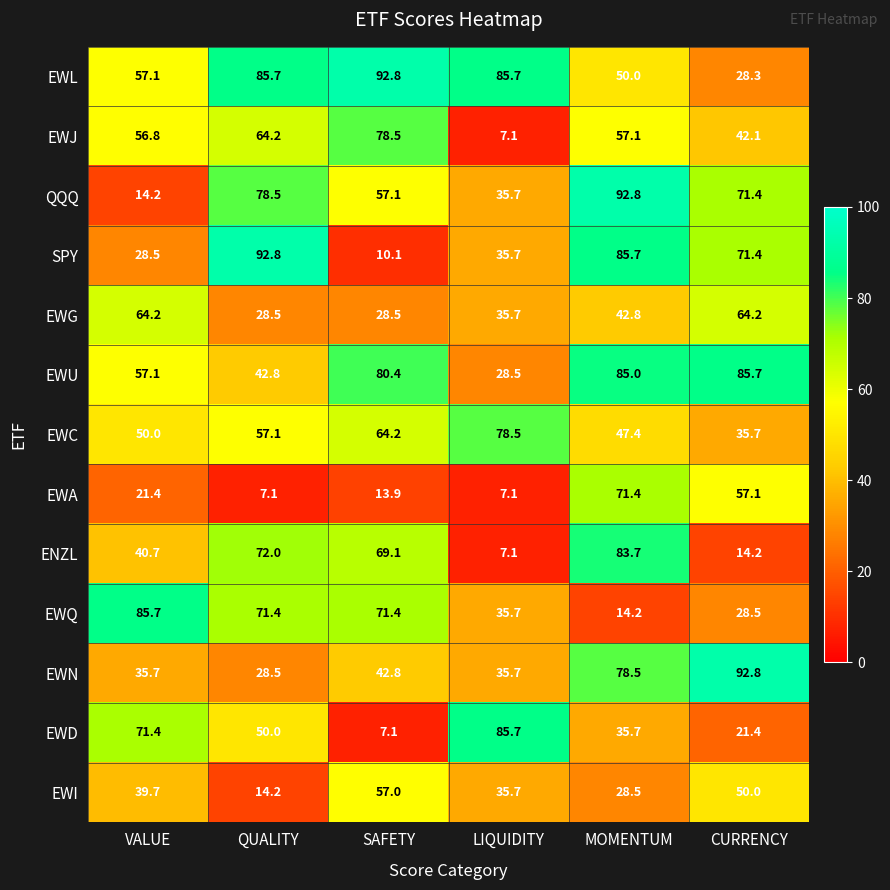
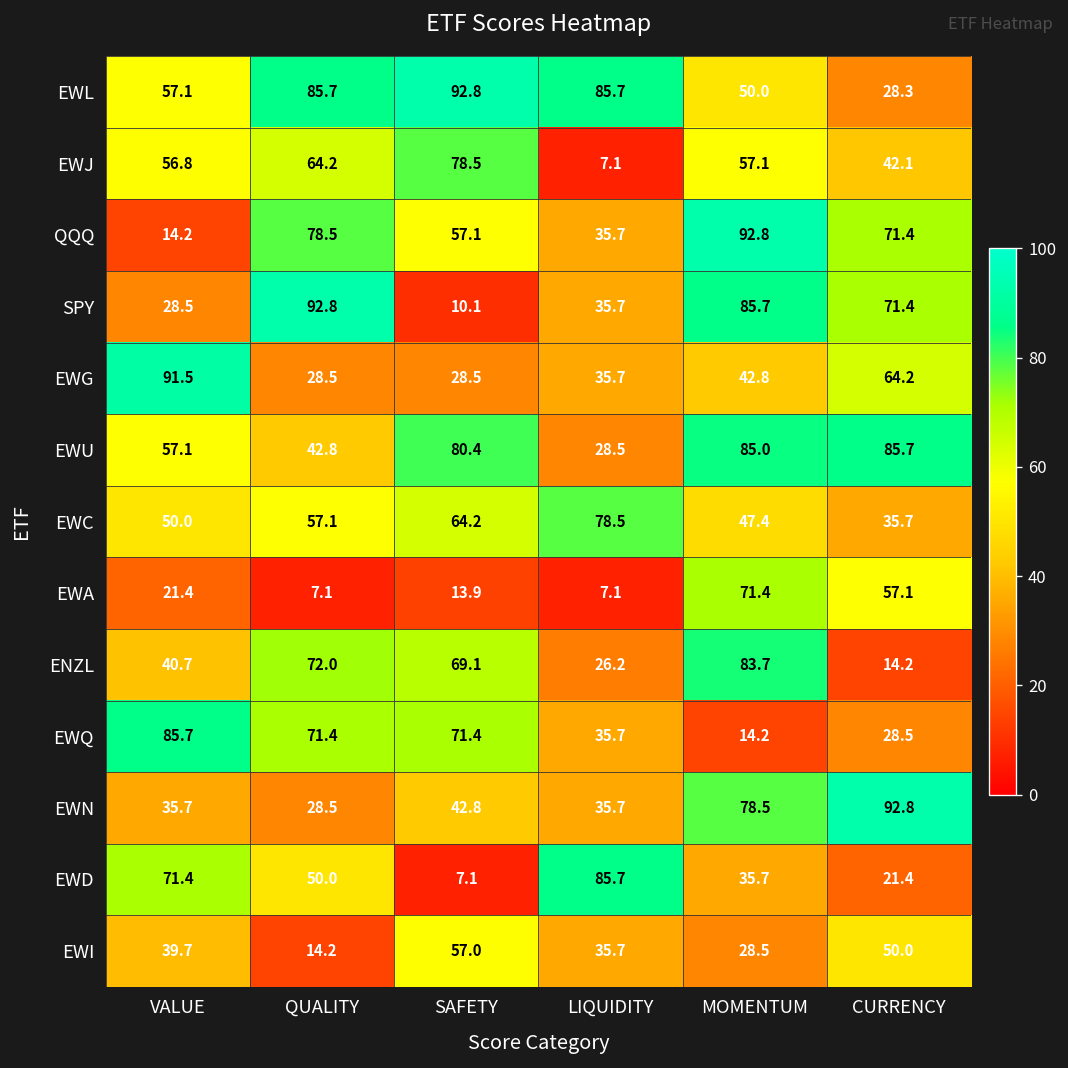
  {
    "EWL": {
      "VALUE": 57.1,
      "QUALITY": 85.7,
      "SAFETY": 92.8,
      "LIQUIDITY": 85.7,
      "MOMENTUM": 50.0,
      "CURRENCY": 28.3
    },
    "EWJ": {
      "VALUE": 56.8,
      "QUALITY": 64.2,
      "SAFETY": 78.5,
      "LIQUIDITY": 7.1,
      "MOMENTUM": 57.1,
      "CURRENCY": 42.1
    },
    "QQQ": {
      "VALUE": 14.2,
      "QUALITY": 78.5,
      "SAFETY": 57.1,
      "LIQUIDITY": 35.7,
      "MOMENTUM": 92.8,
      "CURRENCY": 71.4
    },
    "SPY": {
      "VALUE": 28.5,
      "QUALITY": 92.8,
      "SAFETY": 10.1,
      "LIQUIDITY": 35.7,
      "MOMENTUM": 85.7,
      "CURRENCY": 71.4
    },
    "EWG": {
-     "VALUE": 64.2,
+     "VALUE": 91.5,
      "QUALITY": 28.5,
      "SAFETY": 28.5,
      "LIQUIDITY": 35.7,
      "MOMENTUM": 42.8,
      "CURRENCY": 64.2
    },
    "EWU": {
      "VALUE": 57.1,
      "QUALITY": 42.8,
      "SAFETY": 80.4,
      "LIQUIDITY": 28.5,
      "MOMENTUM": 85.0,
      "CURRENCY": 85.7
    },
    "EWC": {
      "VALUE": 50.0,
      "QUALITY": 57.1,
      "SAFETY": 64.2,
      "LIQUIDITY": 78.5,
      "MOMENTUM": 47.4,
      "CURRENCY": 35.7
    },
    "EWA": {
      "VALUE": 21.4,
      "QUALITY": 7.1,
      "SAFETY": 13.9,
      "LIQUIDITY": 7.1,
      "MOMENTUM": 71.4,
      "CURRENCY": 57.1
    },
    "ENZL": {
      "VALUE": 40.7,
      "QUALITY": 72.0,
      "SAFETY": 69.1,
-     "LIQUIDITY": 7.1,
+     "LIQUIDITY": 26.2,
      "MOMENTUM": 83.7,
      "CURRENCY": 14.2
    },
    "EWQ": {
      "VALUE": 85.7,
      "QUALITY": 71.4,
      "SAFETY": 71.4,
      "LIQUIDITY": 35.7,
      "MOMENTUM": 14.2,
      "CURRENCY": 28.5
    },
    "EWN": {
      "VALUE": 35.7,
      "QUALITY": 28.5,
      "SAFETY": 42.8,
      "LIQUIDITY": 35.7,
      "MOMENTUM": 78.5,
      "CURRENCY": 92.8
    },
    "EWD": {
      "VALUE": 71.4,
      "QUALITY": 50.0,
      "SAFETY": 7.1,
      "LIQUIDITY": 85.7,
      "MOMENTUM": 35.7,
      "CURRENCY": 21.4
    },
    "EWI": {
      "VALUE": 39.7,
      "QUALITY": 14.2,
      "SAFETY": 57.0,
      "LIQUIDITY": 35.7,
      "MOMENTUM": 28.5,
      "CURRENCY": 50.0
    }
  }
